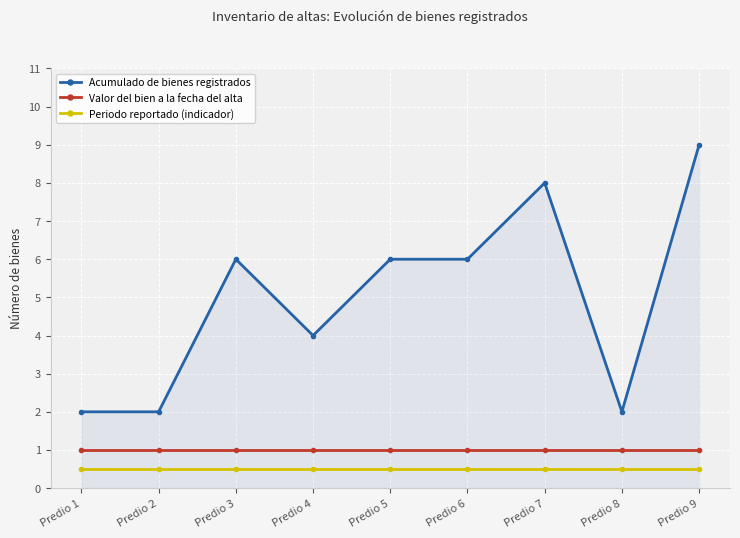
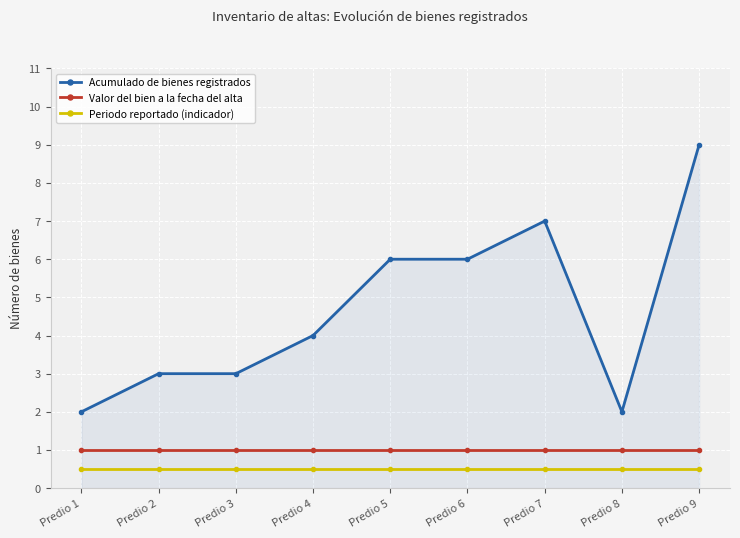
  {
    "Acumulado de bienes registrados": {
      "Predio 1": 2,
-     "Predio 2": 2,
-     "Predio 3": 6,
+     "Predio 2": 3,
+     "Predio 3": 3,
      "Predio 4": 4,
      "Predio 5": 6,
      "Predio 6": 6,
-     "Predio 7": 8,
+     "Predio 7": 7,
      "Predio 8": 2,
      "Predio 9": 9
    },
    "Valor del bien a la fecha del alta": {
      "Predio 1": 1,
      "Predio 2": 1,
      "Predio 3": 1,
      "Predio 4": 1,
      "Predio 5": 1,
      "Predio 6": 1,
      "Predio 7": 1,
      "Predio 8": 1,
      "Predio 9": 1
    },
    "Periodo reportado (indicador)": {
      "Predio 1": 0.5,
      "Predio 2": 0.5,
      "Predio 3": 0.5,
      "Predio 4": 0.5,
      "Predio 5": 0.5,
      "Predio 6": 0.5,
      "Predio 7": 0.5,
      "Predio 8": 0.5,
      "Predio 9": 0.5
    }
  }
